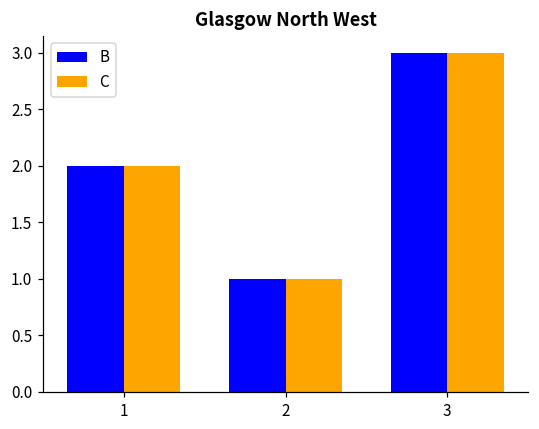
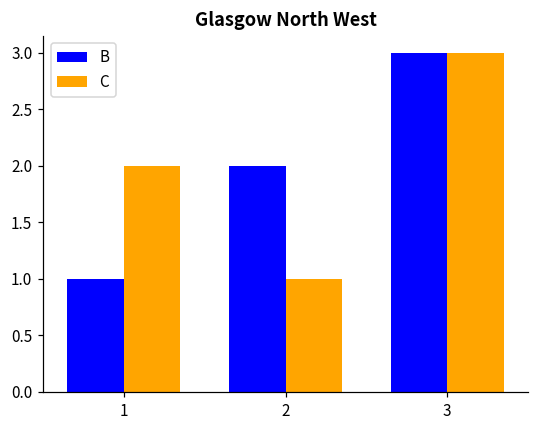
  {
    "B": {
-     "1": 2,
-     "2": 1,
+     "1": 1,
+     "2": 2,
      "3": 3
    },
    "C": {
      "1": 2,
      "2": 1,
      "3": 3
    }
  }
